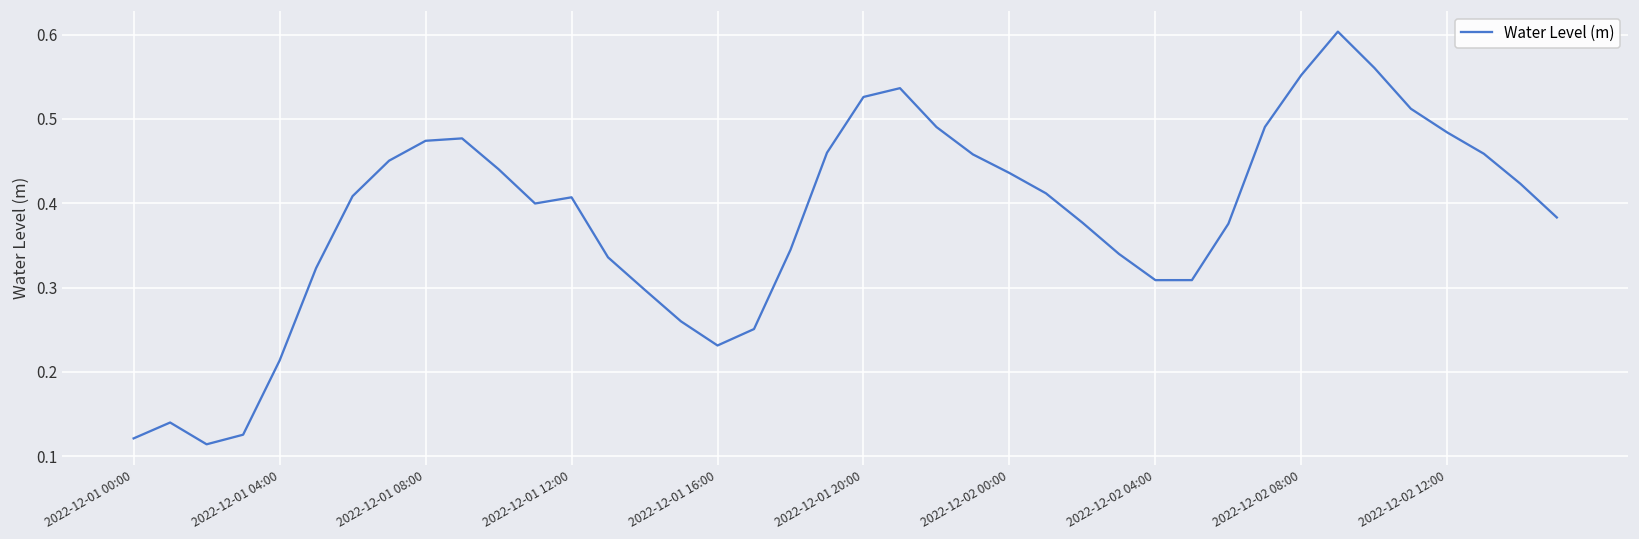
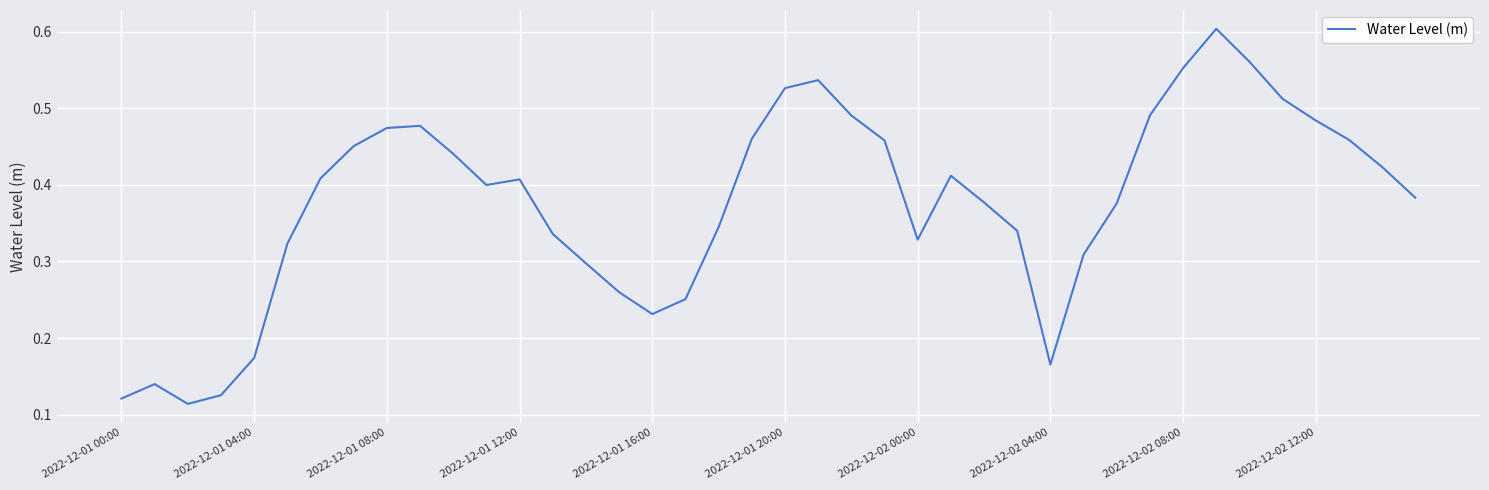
  {
    "2022-12-01 00:00": 0.12,
-   "2022-12-01 04:00": 0.21,
+   "2022-12-01 04:00": 0.17,
    "2022-12-01 08:00": 0.47,
    "2022-12-01 12:00": 0.41,
    "2022-12-01 16:00": 0.23,
    "2022-12-01 20:00": 0.53,
-   "2022-12-02 00:00": 0.44,
-   "2022-12-02 04:00": 0.31,
+   "2022-12-02 00:00": 0.33,
+   "2022-12-02 04:00": 0.17,
    "2022-12-02 08:00": 0.55,
    "2022-12-02 12:00": 0.48
  }
